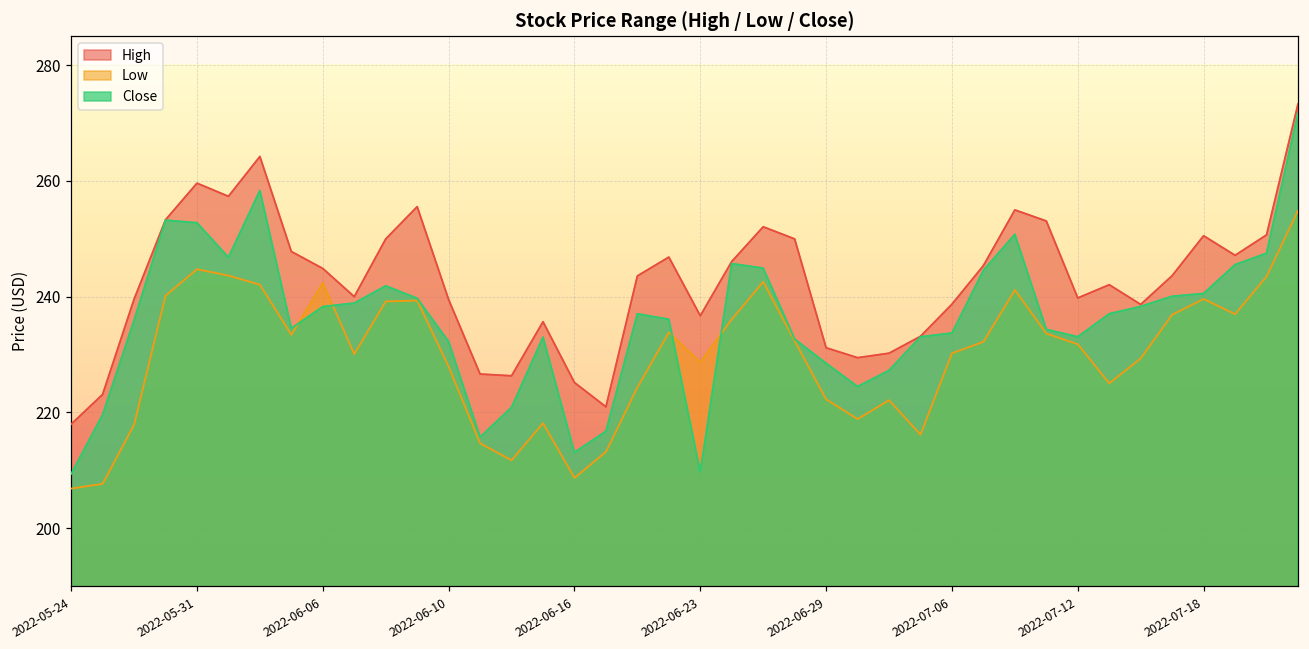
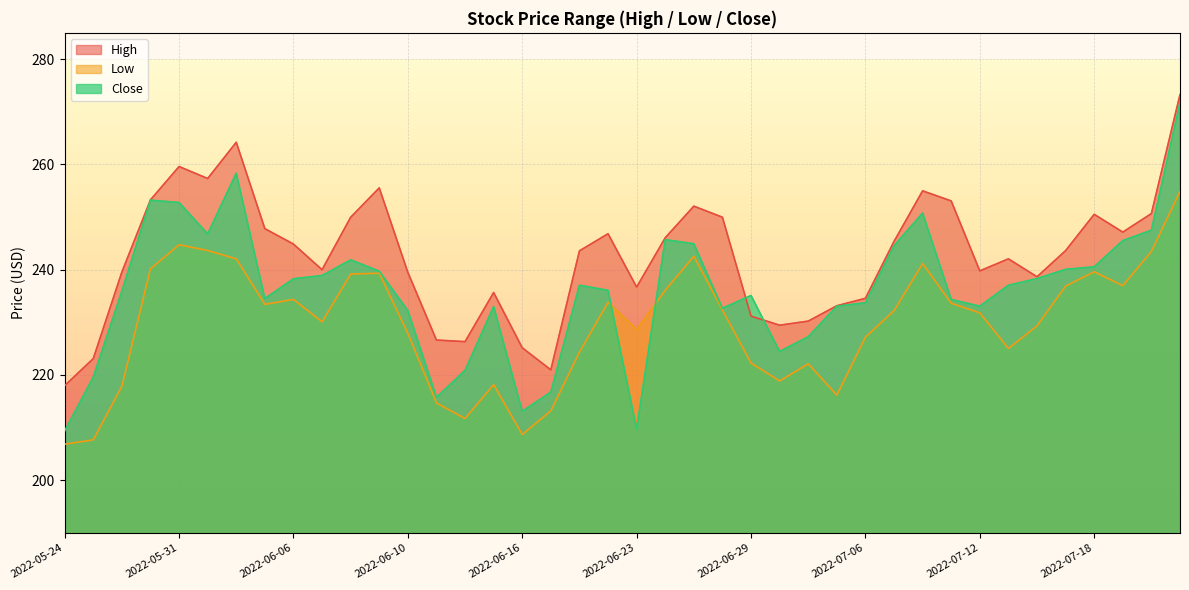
  {
    "High": {
      "2022-05-24": 218,
      "2022-05-31": 260,
      "2022-06-06": 245,
      "2022-06-10": 240,
      "2022-06-16": 225,
      "2022-06-23": 237,
      "2022-06-29": 231,
-     "2022-07-06": 239,
+     "2022-07-06": 235,
      "2022-07-12": 240,
      "2022-07-18": 251
    },
    "Low": {
      "2022-05-24": 207,
      "2022-05-31": 245,
-     "2022-06-06": 242,
+     "2022-06-06": 234,
      "2022-06-10": 228,
      "2022-06-16": 209,
      "2022-06-23": 229,
      "2022-06-29": 222,
-     "2022-07-06": 230,
+     "2022-07-06": 227,
      "2022-07-12": 232,
      "2022-07-18": 240
    },
    "Close": {
      "2022-05-24": 209,
      "2022-05-31": 253,
      "2022-06-06": 238,
      "2022-06-10": 232,
      "2022-06-16": 213,
      "2022-06-23": 210,
-     "2022-06-29": 228,
+     "2022-06-29": 235,
      "2022-07-06": 234,
      "2022-07-12": 233,
      "2022-07-18": 241
    }
  }
